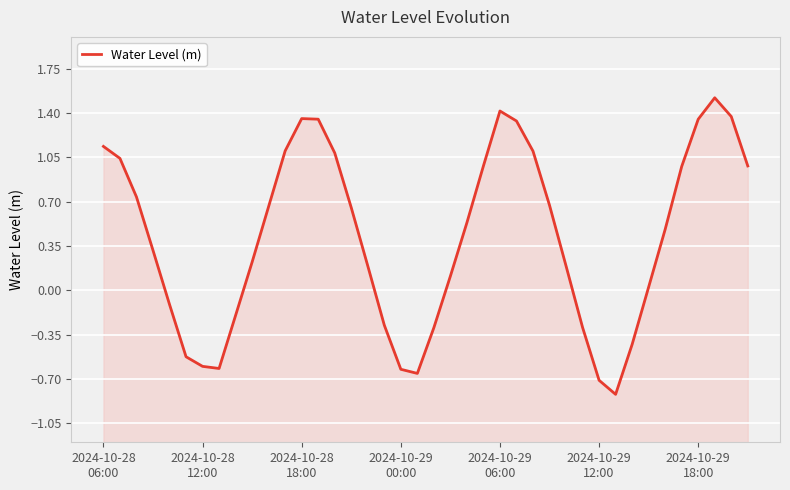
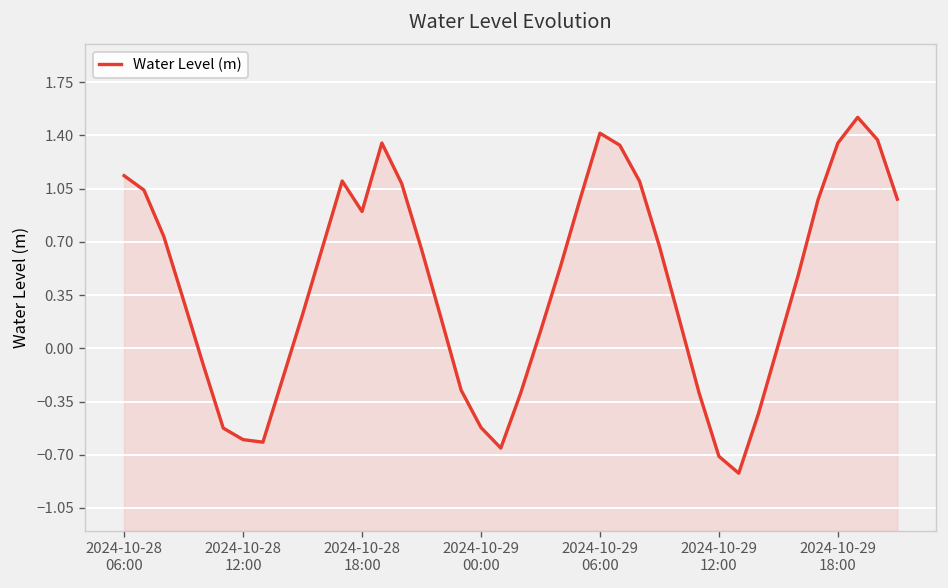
  {
    "2024-10-28 06:00": 1.14,
    "2024-10-28 12:00": -0.60,
-   "2024-10-28 18:00": 1.36,
-   "2024-10-29 00:00": -0.62,
+   "2024-10-28 18:00": 0.90,
+   "2024-10-29 00:00": -0.52,
    "2024-10-29 06:00": 1.41,
    "2024-10-29 12:00": -0.71,
    "2024-10-29 18:00": 1.35
  }
